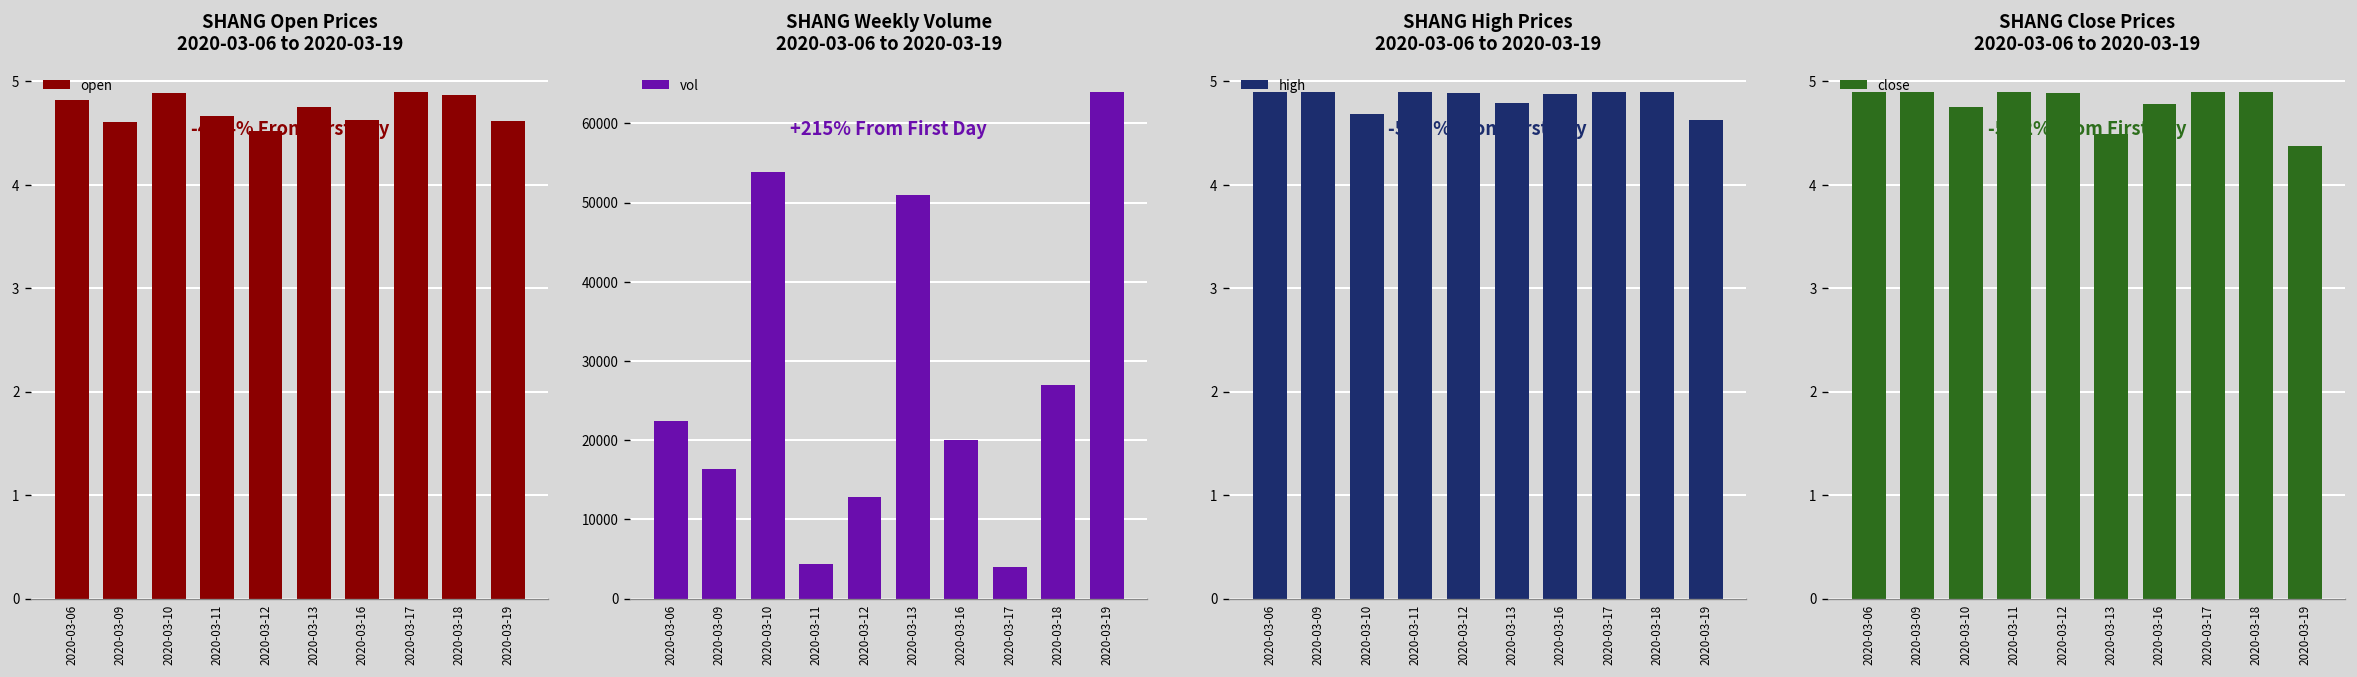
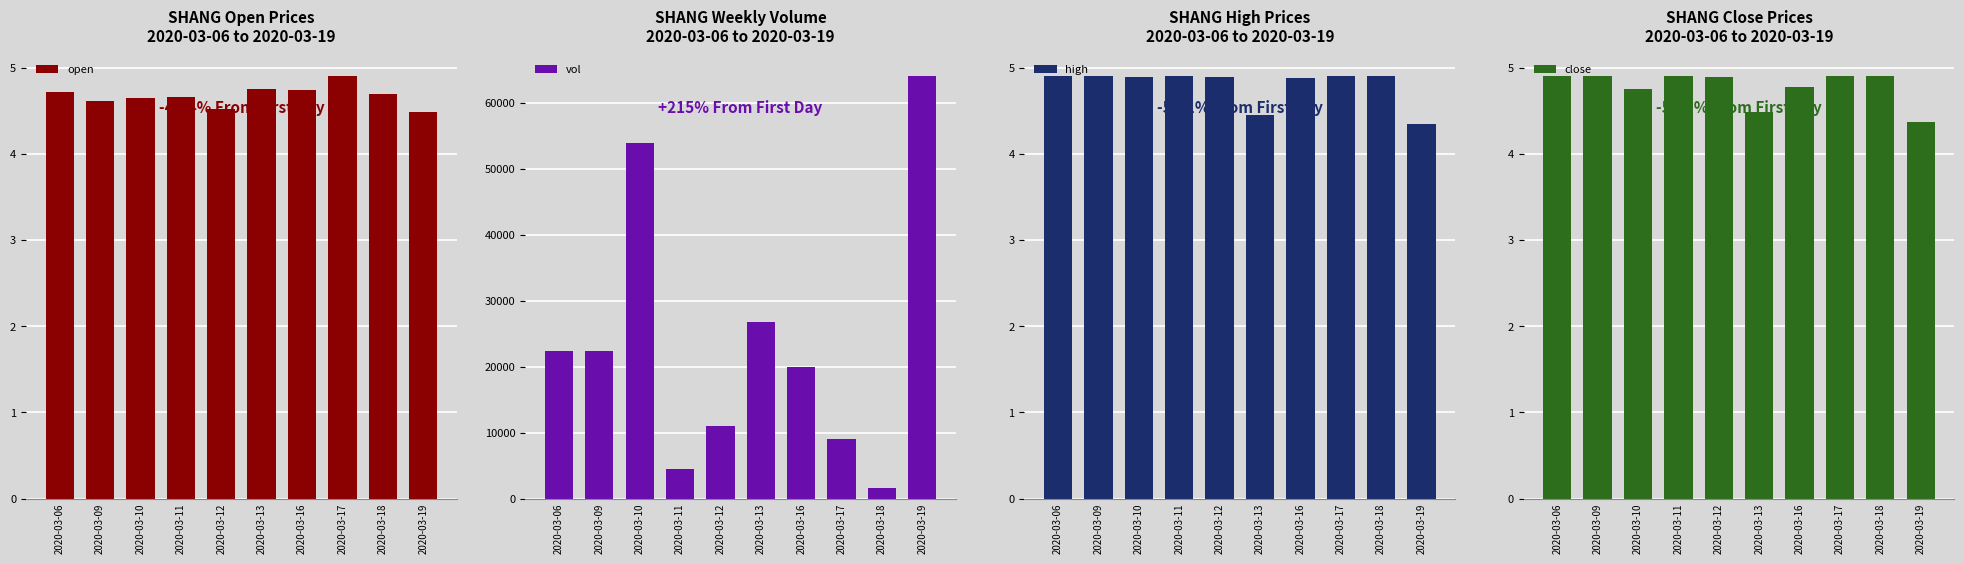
  {
    "SHANG Open Prices 2020-03-06 to 2020-03-19": {
-     "2020-03-06": 4.8,
+     "2020-03-06": 4.7,
      "2020-03-09": 4.6,
-     "2020-03-10": 4.9,
+     "2020-03-10": 4.7,
      "2020-03-11": 4.7,
      "2020-03-12": 4.5,
      "2020-03-13": 4.8,
-     "2020-03-16": 4.6,
+     "2020-03-16": 4.7,
      "2020-03-17": 4.9,
-     "2020-03-18": 4.9,
-     "2020-03-19": 4.6
+     "2020-03-18": 4.7,
+     "2020-03-19": 4.5
    },
    "SHANG Weekly Volume 2020-03-06 to 2020-03-19": {
      "2020-03-06": 22000,
-     "2020-03-09": 16000,
+     "2020-03-09": 22000,
      "2020-03-10": 54000,
      "2020-03-11": 4000,
-     "2020-03-12": 13000,
-     "2020-03-13": 51000,
+     "2020-03-12": 11000,
+     "2020-03-13": 27000,
      "2020-03-16": 20000,
-     "2020-03-17": 4000,
-     "2020-03-18": 27000,
+     "2020-03-17": 9000,
+     "2020-03-18": 2000,
      "2020-03-19": 64000
    },
    "SHANG High Prices 2020-03-06 to 2020-03-19": {
      "2020-03-06": 4.9,
      "2020-03-09": 4.9,
-     "2020-03-10": 4.7,
+     "2020-03-10": 4.9,
      "2020-03-11": 4.9,
      "2020-03-12": 4.9,
-     "2020-03-13": 4.8,
+     "2020-03-13": 4.5,
      "2020-03-16": 4.9,
      "2020-03-17": 4.9,
      "2020-03-18": 4.9,
-     "2020-03-19": 4.6
+     "2020-03-19": 4.3
    },
    "SHANG Close Prices 2020-03-06 to 2020-03-19": {
      "2020-03-06": 4.9,
      "2020-03-09": 4.9,
      "2020-03-10": 4.8,
      "2020-03-11": 4.9,
      "2020-03-12": 4.9,
      "2020-03-13": 4.5,
      "2020-03-16": 4.8,
      "2020-03-17": 4.9,
      "2020-03-18": 4.9,
      "2020-03-19": 4.4
    }
  }
